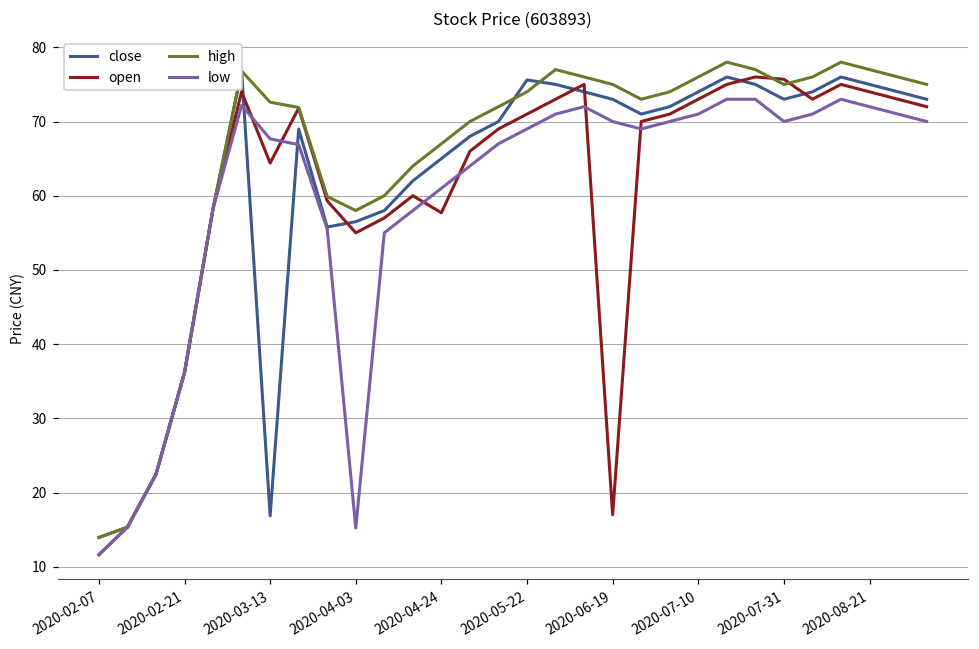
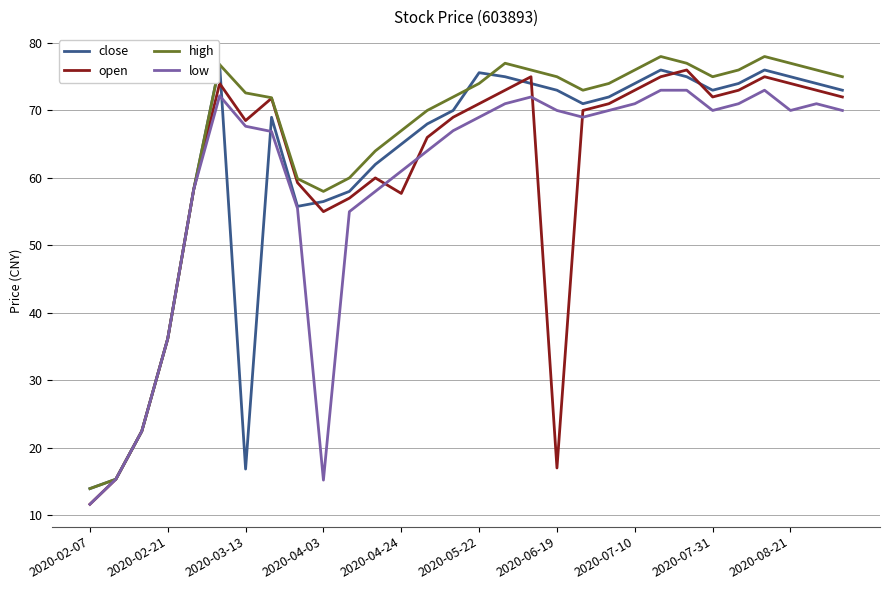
  {
    "close": {
      "2020-03-13": 17,
      "2020-04-03": 57,
      "2020-04-24": 65,
      "2020-05-22": 76,
      "2020-06-19": 73,
      "2020-07-10": 74,
      "2020-07-31": 73,
      "2020-08-21": 75
    },
    "open": {
-     "2020-03-13": 64,
+     "2020-03-13": 69,
      "2020-04-03": 55,
      "2020-04-24": 58,
      "2020-05-22": 71,
      "2020-06-19": 17,
      "2020-07-10": 73,
-     "2020-07-31": 76,
+     "2020-07-31": 72,
      "2020-08-21": 74
    },
    "high": {
      "2020-03-13": 73,
      "2020-04-03": 58,
      "2020-04-24": 67,
      "2020-05-22": 74,
      "2020-06-19": 75,
      "2020-07-10": 76,
      "2020-07-31": 75,
      "2020-08-21": 77
    },
    "low": {
      "2020-03-13": 68,
      "2020-04-03": 15,
      "2020-04-24": 61,
      "2020-05-22": 69,
      "2020-06-19": 70,
      "2020-07-10": 71,
      "2020-07-31": 70,
-     "2020-08-21": 72
+     "2020-08-21": 70
    }
  }
